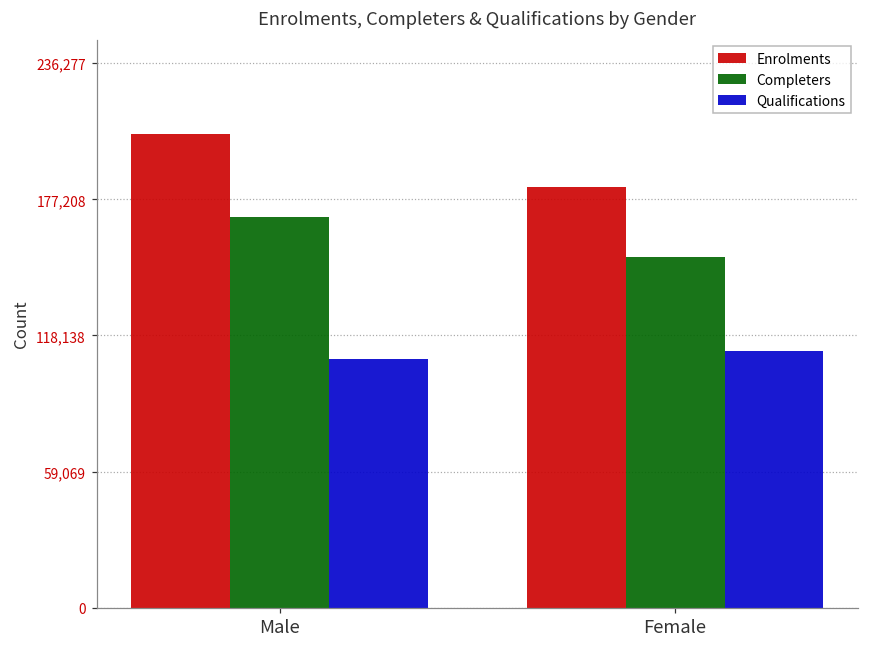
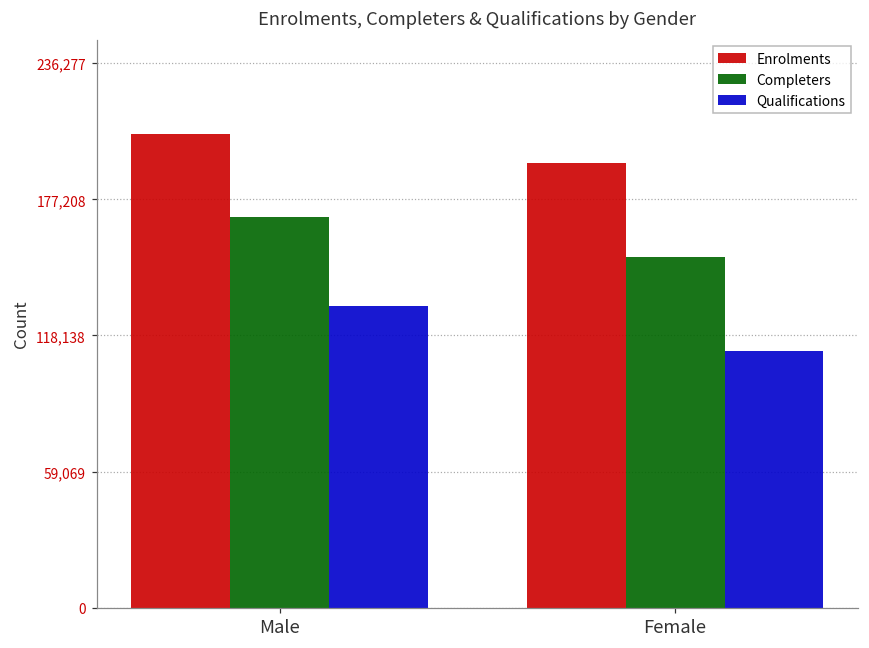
  {
    "Enrolments": {
      "Male": "205,000",
-     "Female": "183,000"
+     "Female": "193,000"
    },
    "Completers": {
      "Male": "169,000",
      "Female": "152,000"
    },
    "Qualifications": {
-     "Male": "108,000",
+     "Male": "131,000",
      "Female": "112,000"
    }
  }
